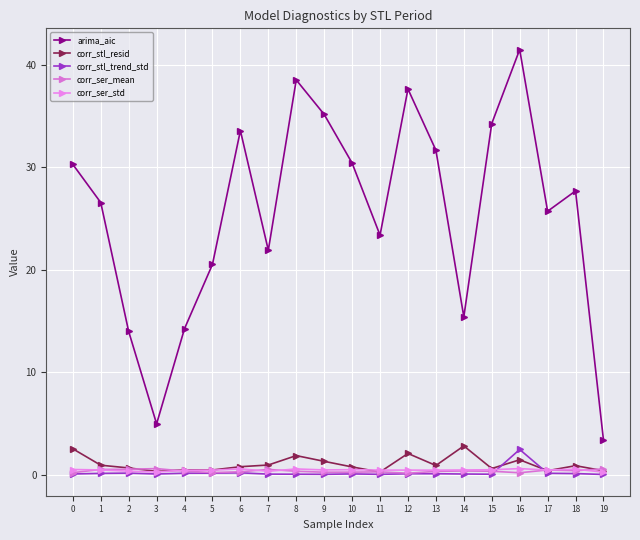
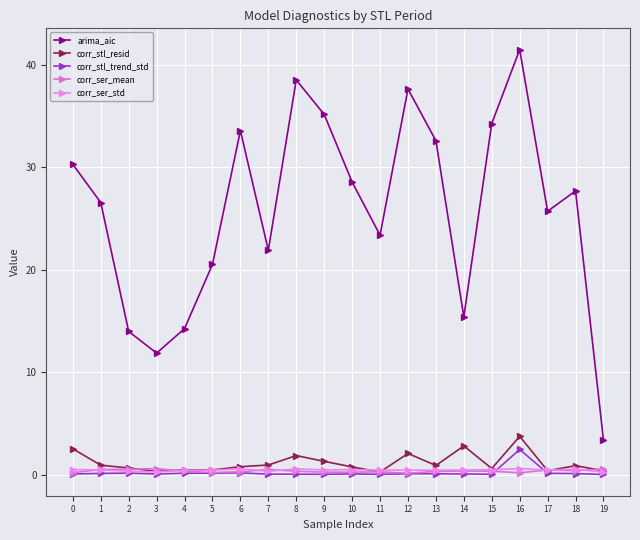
  {
    "arima_aic": {
      "0": 30.3,
      "1": 26.6,
      "2": 14.0,
-     "3": 5.0,
+     "3": 11.9,
      "4": 14.3,
      "5": 20.5,
      "6": 33.6,
      "7": 21.9,
      "8": 38.5,
      "9": 35.2,
-     "10": 30.4,
+     "10": 28.6,
      "11": 23.4,
      "12": 37.7,
-     "13": 31.7,
+     "13": 32.6,
      "14": 15.4,
      "15": 34.3,
      "16": 41.5,
      "17": 25.7,
      "18": 27.7,
      "19": 3.4
    },
    "corr_stl_resid": {
      "0": 2.5,
      "1": 0.9,
      "7": 0.9,
      "8": 1.9,
      "9": 1.3,
      "10": 0.8,
      "12": 2.1,
      "13": 0.9,
      "14": 2.8,
-     "16": 1.5,
+     "16": 3.7,
      "18": 0.9
    },
    "corr_stl_trend_std": {
      "1": 0.1,
      "7": 0.1,
      "8": 0.0,
      "14": 0.1,
      "15": 0.0,
      "16": 2.5,
      "17": 0.1,
      "18": 0.1
    }
  }
